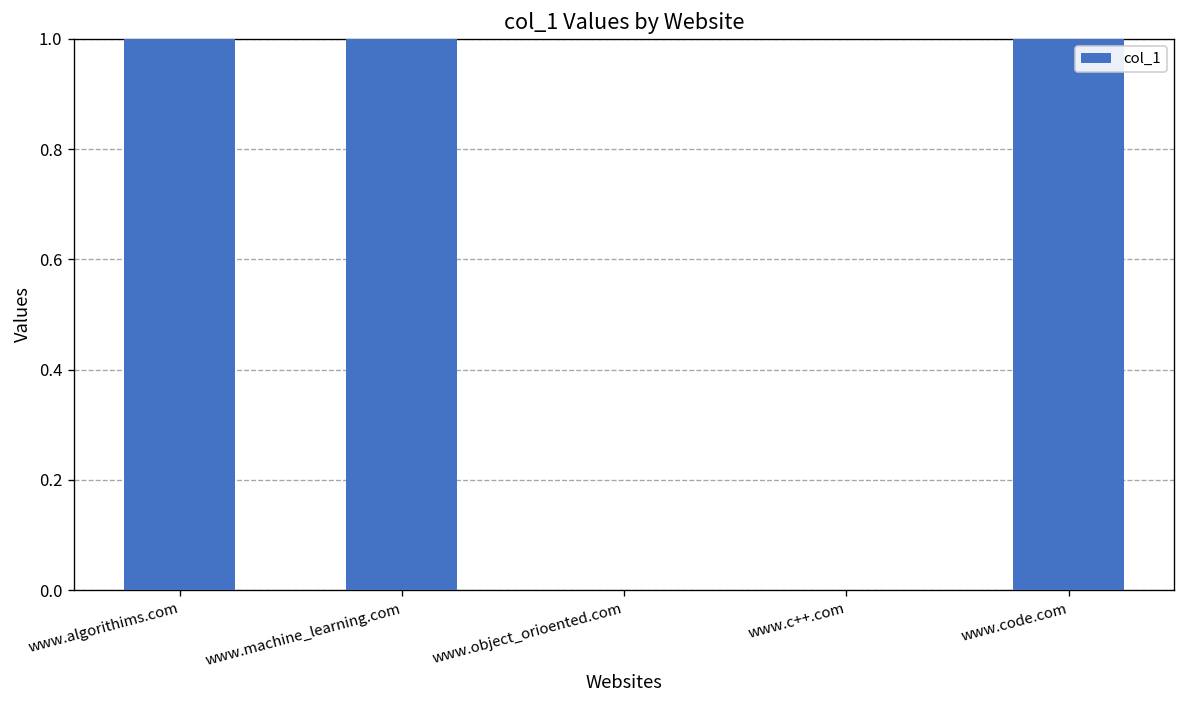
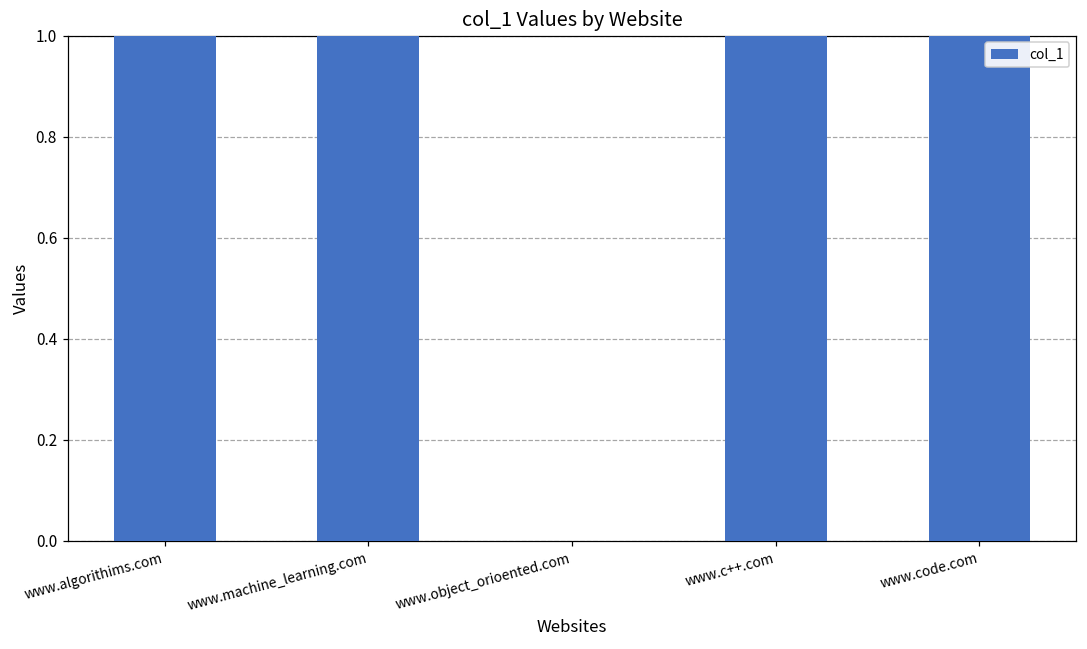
  {
    "www.algorithims.com": 1,
    "www.machine_learning.com": 1,
    "www.object_orioented.com": 0,
-   "www.c++.com": 0,
+   "www.c++.com": 1,
    "www.code.com": 1
  }
